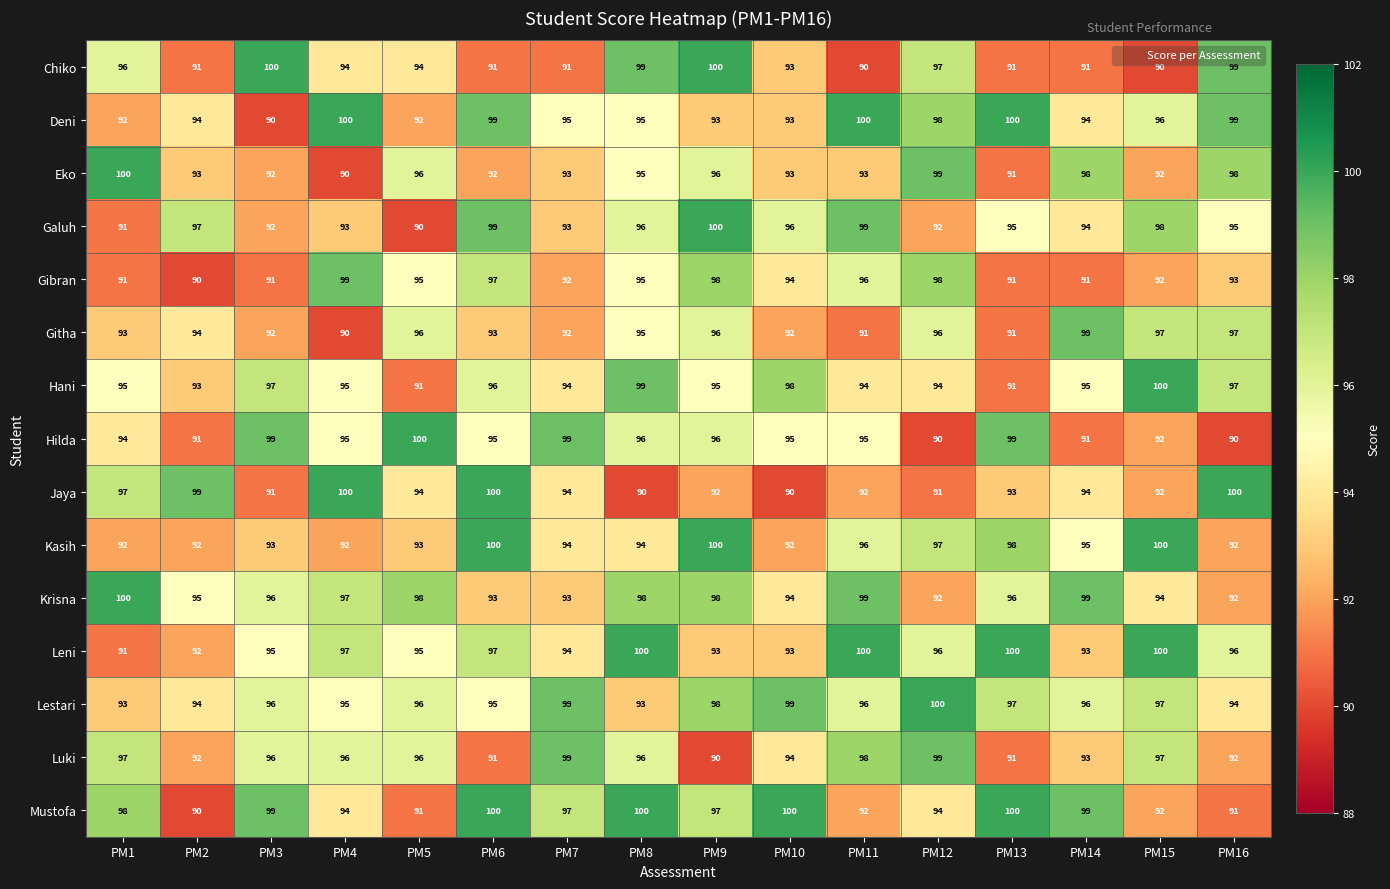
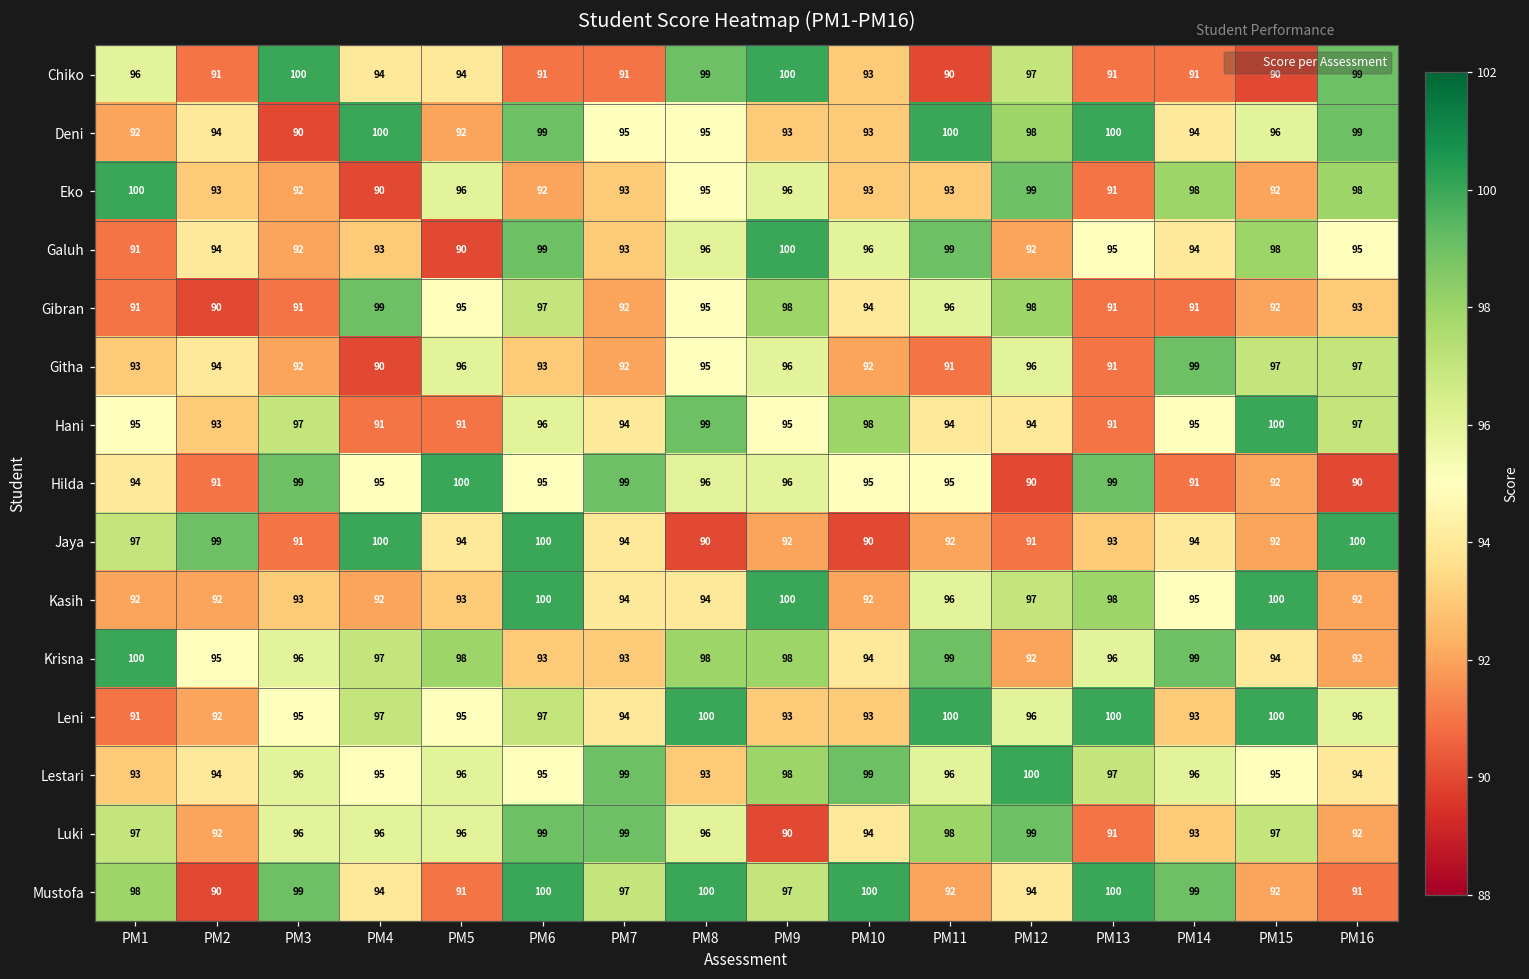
  {
    "Galuh": {
      "PM1": 91,
-     "PM2": 97,
+     "PM2": 94,
      "PM3": 92,
      "PM4": 93,
      "PM5": 90,
      "PM6": 99,
      "PM7": 93,
      "PM8": 96,
      "PM9": 100,
      "PM10": 96,
      "PM11": 99,
      "PM12": 92,
      "PM13": 95,
      "PM14": 94,
      "PM15": 98,
      "PM16": 95
    },
    "Hani": {
      "PM1": 95,
      "PM2": 93,
      "PM3": 97,
-     "PM4": 95,
+     "PM4": 91,
      "PM5": 91,
      "PM6": 96,
      "PM7": 94,
      "PM8": 99,
      "PM9": 95,
      "PM10": 98,
      "PM11": 94,
      "PM12": 94,
      "PM13": 91,
      "PM14": 95,
      "PM15": 100,
      "PM16": 97
    },
    "Lestari": {
      "PM1": 93,
      "PM2": 94,
      "PM3": 96,
      "PM4": 95,
      "PM5": 96,
      "PM6": 95,
      "PM7": 99,
      "PM8": 93,
      "PM9": 98,
      "PM10": 99,
      "PM11": 96,
      "PM12": 100,
      "PM13": 97,
      "PM14": 96,
-     "PM15": 97,
+     "PM15": 95,
      "PM16": 94
    },
    "Luki": {
      "PM1": 97,
      "PM2": 92,
      "PM3": 96,
      "PM4": 96,
      "PM5": 96,
-     "PM6": 91,
+     "PM6": 99,
      "PM7": 99,
      "PM8": 96,
      "PM9": 90,
      "PM10": 94,
      "PM11": 98,
      "PM12": 99,
      "PM13": 91,
      "PM14": 93,
      "PM15": 97,
      "PM16": 92
    }
  }
